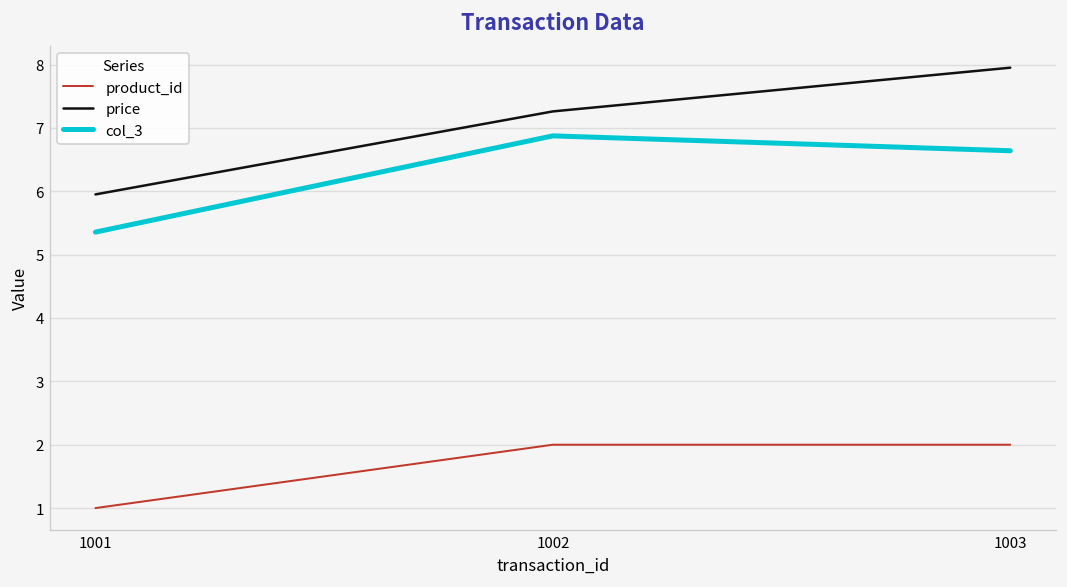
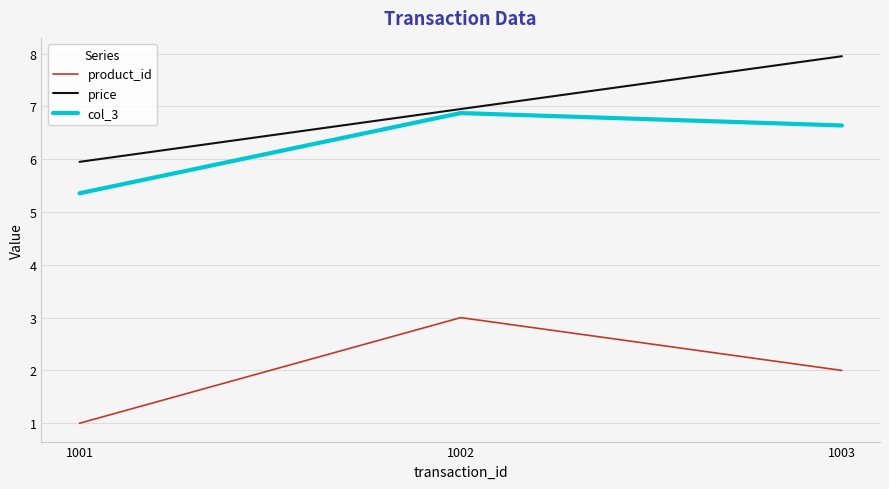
  {
    "product_id": {
      "1001": 1,
-     "1002": 2,
+     "1002": 3,
      "1003": 2
    },
    "price": {
      "1001": 6.0,
-     "1002": 7.3,
+     "1002": 7.0,
      "1003": 8.0
    },
    "col_3": {
      "1001": 5.4,
      "1002": 6.9,
      "1003": 6.6
    }
  }
